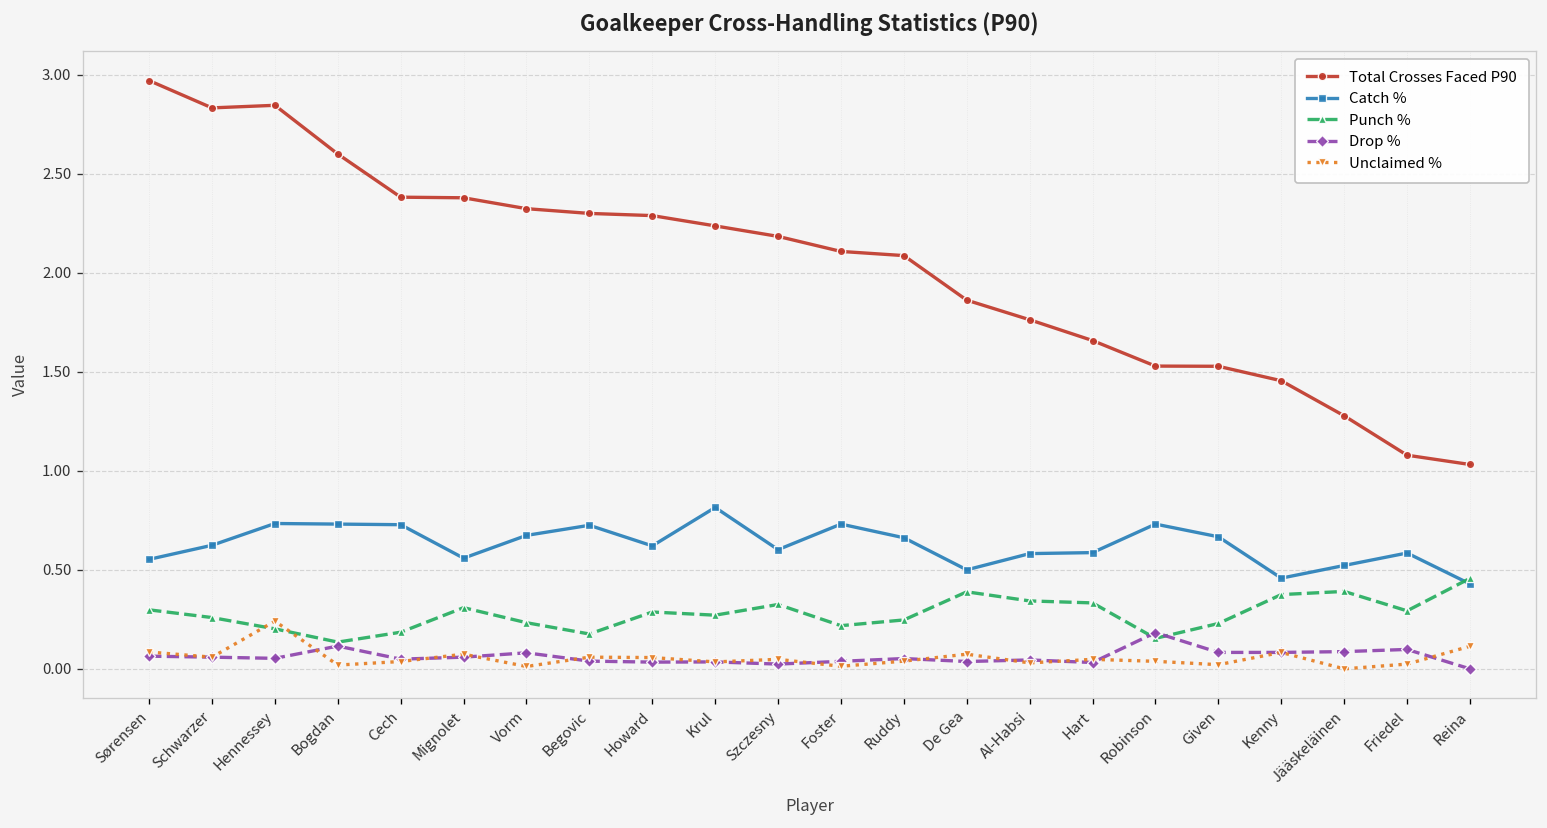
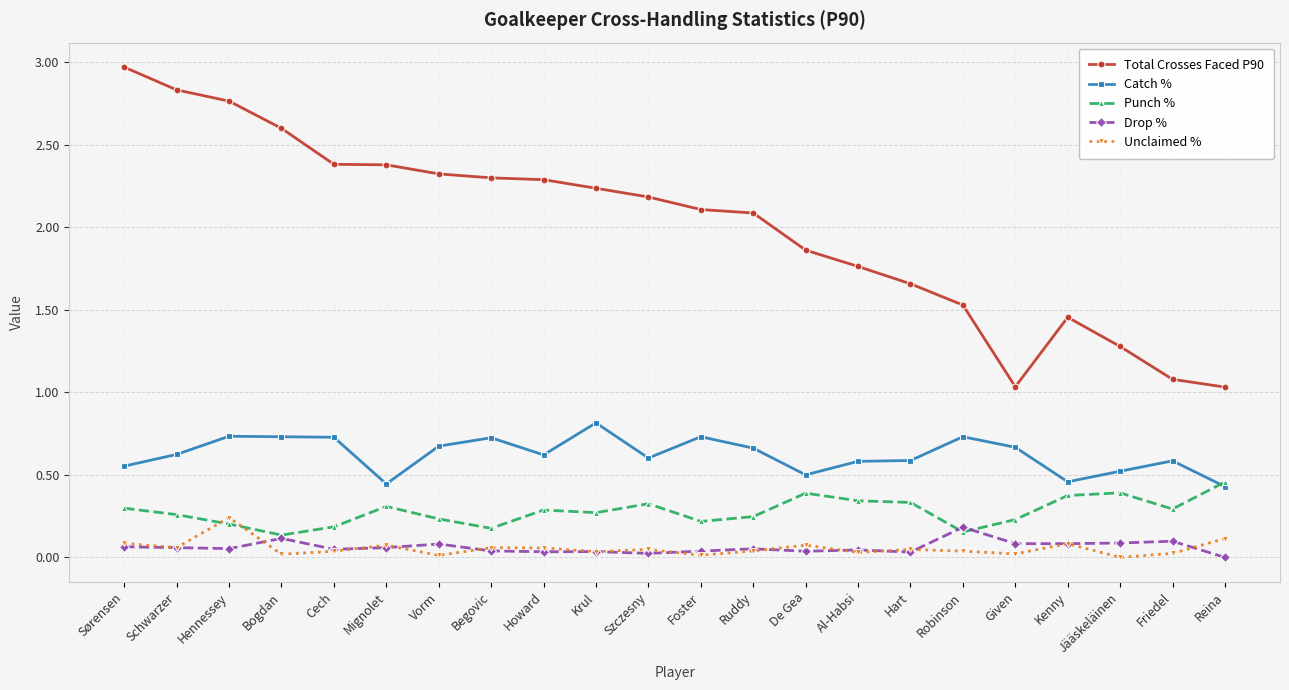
  {
    "Total Crosses Faced P90": {
      "Sørensen": 2.97,
      "Schwarzer": 2.83,
-     "Hennessey": 2.85,
+     "Hennessey": 2.77,
      "Bogdan": 2.60,
      "Cech": 2.38,
      "Mignolet": 2.38,
      "Vorm": 2.32,
      "Begovic": 2.30,
      "Howard": 2.29,
      "Krul": 2.24,
      "Szczesny": 2.18,
      "Foster": 2.11,
      "Ruddy": 2.09,
      "De Gea": 1.86,
      "Al-Habsi": 1.76,
      "Hart": 1.66,
      "Robinson": 1.53,
-     "Given": 1.53,
+     "Given": 1.03,
      "Kenny": 1.46,
      "Jääskeläinen": 1.28,
      "Friedel": 1.08,
      "Reina": 1.03
    },
    "Catch %": {
      "Sørensen": 0.55,
      "Schwarzer": 0.62,
      "Hennessey": 0.73,
      "Bogdan": 0.73,
      "Cech": 0.73,
-     "Mignolet": 0.56,
+     "Mignolet": 0.45,
      "Vorm": 0.67,
      "Begovic": 0.73,
      "Howard": 0.62,
      "Krul": 0.82,
      "Szczesny": 0.60,
      "Foster": 0.73,
      "Ruddy": 0.66,
      "De Gea": 0.50,
      "Al-Habsi": 0.58,
      "Hart": 0.59,
      "Robinson": 0.73,
      "Given": 0.67,
      "Kenny": 0.46,
      "Jääskeläinen": 0.52,
      "Friedel": 0.59,
      "Reina": 0.43
    },
    "Punch %": {
      "Sørensen": 0.30,
      "Schwarzer": 0.26,
      "Hennessey": 0.20,
      "Bogdan": 0.14,
      "Cech": 0.19,
      "Mignolet": 0.31,
      "Vorm": 0.23,
      "Begovic": 0.18,
      "Howard": 0.29,
      "Krul": 0.27,
      "Szczesny": 0.33,
      "Foster": 0.22,
      "Ruddy": 0.25,
      "De Gea": 0.39,
      "Al-Habsi": 0.34,
      "Hart": 0.33,
      "Robinson": 0.15,
      "Given": 0.23,
      "Kenny": 0.38,
      "Jääskeläinen": 0.39,
      "Friedel": 0.29,
      "Reina": 0.46
    },
    "Drop %": {
      "Sørensen": 0.06,
      "Hennessey": 0.05,
      "Bogdan": 0.12,
      "Vorm": 0.08,
      "Begovic": 0.04,
      "Howard": 0.03,
      "Szczesny": 0.02,
      "Foster": 0.04,
      "De Gea": 0.04,
      "Hart": 0.03,
      "Robinson": 0.18,
      "Given": 0.08,
      "Jääskeläinen": 0.09,
      "Friedel": 0.10,
      "Reina": 0.00
    },
    "Unclaimed %": {
      "Sørensen": 0.09,
      "Hennessey": 0.24,
      "Bogdan": 0.02,
      "Vorm": 0.01,
      "Begovic": 0.06,
      "Howard": 0.06,
      "Szczesny": 0.05,
      "Foster": 0.01,
      "De Gea": 0.07,
      "Hart": 0.05,
      "Robinson": 0.04,
      "Given": 0.02,
      "Jääskeläinen": 0.00,
      "Friedel": 0.02,
      "Reina": 0.11
    }
  }
